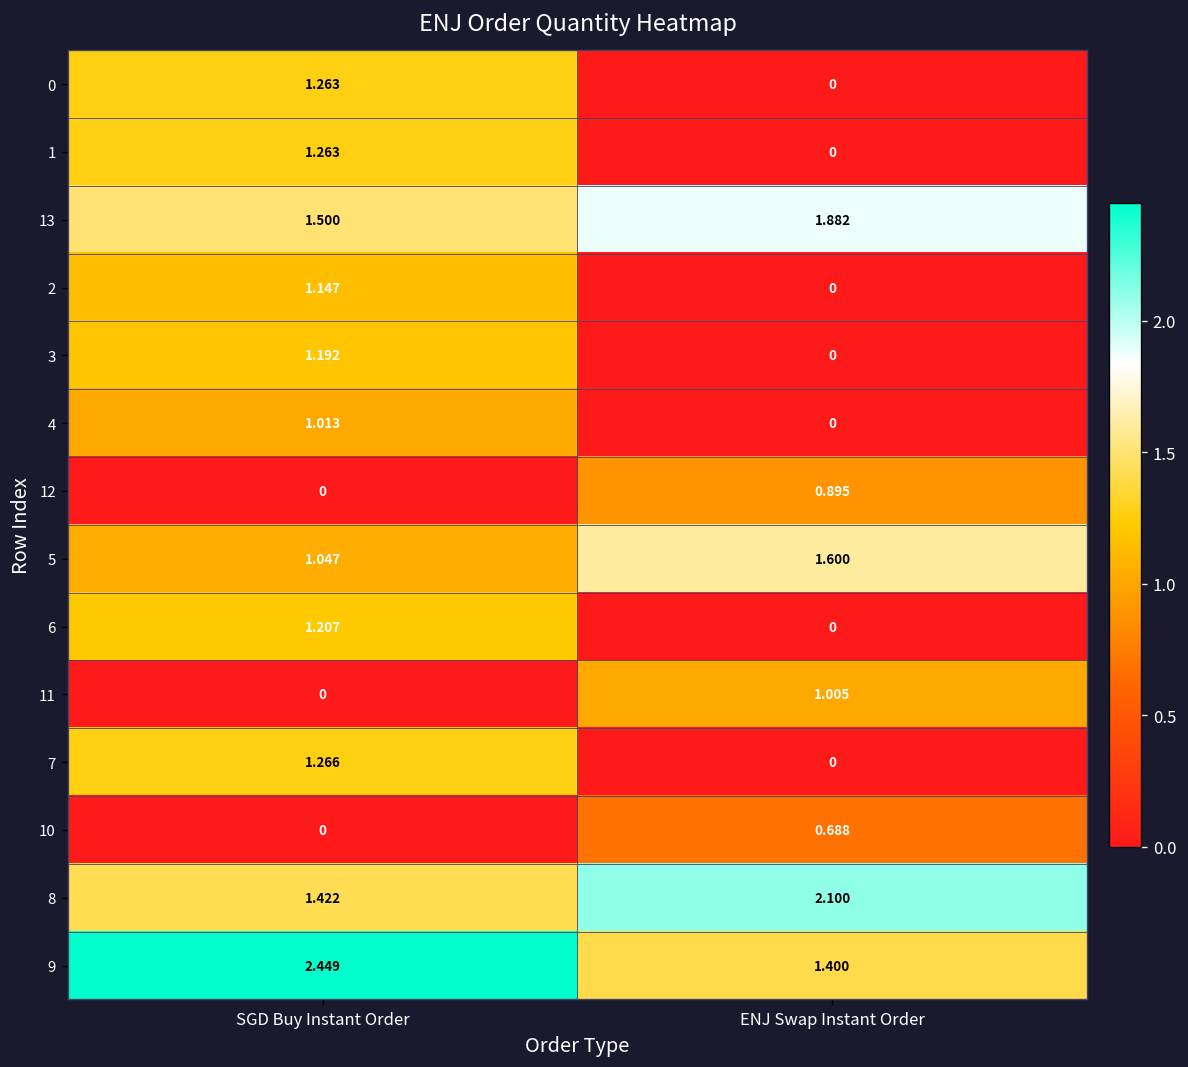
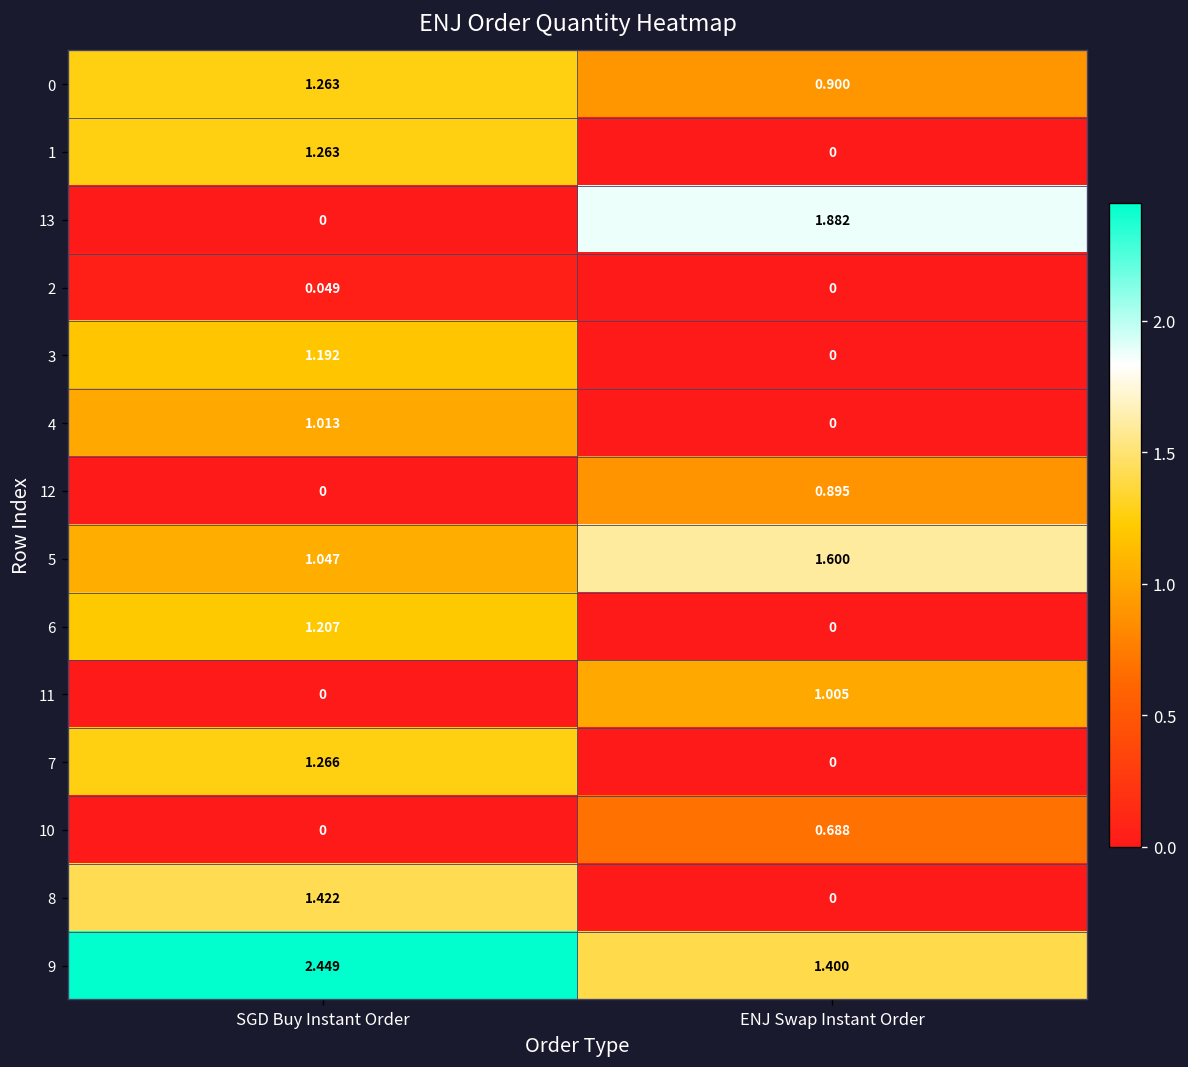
  {
    "0": {
      "SGD Buy Instant Order": 1.263,
-     "ENJ Swap Instant Order": 0
+     "ENJ Swap Instant Order": 0.900
    },
    "1": {
      "SGD Buy Instant Order": 1.263,
      "ENJ Swap Instant Order": 0
    },
    "13": {
-     "SGD Buy Instant Order": 1.500,
+     "SGD Buy Instant Order": 0,
      "ENJ Swap Instant Order": 1.882
    },
    "2": {
-     "SGD Buy Instant Order": 1.147,
+     "SGD Buy Instant Order": 0.049,
      "ENJ Swap Instant Order": 0
    },
    "3": {
      "SGD Buy Instant Order": 1.192,
      "ENJ Swap Instant Order": 0
    },
    "4": {
      "SGD Buy Instant Order": 1.013,
      "ENJ Swap Instant Order": 0
    },
    "12": {
      "SGD Buy Instant Order": 0,
      "ENJ Swap Instant Order": 0.895
    },
    "5": {
      "SGD Buy Instant Order": 1.047,
      "ENJ Swap Instant Order": 1.600
    },
    "6": {
      "SGD Buy Instant Order": 1.207,
      "ENJ Swap Instant Order": 0
    },
    "11": {
      "SGD Buy Instant Order": 0,
      "ENJ Swap Instant Order": 1.005
    },
    "7": {
      "SGD Buy Instant Order": 1.266,
      "ENJ Swap Instant Order": 0
    },
    "10": {
      "SGD Buy Instant Order": 0,
      "ENJ Swap Instant Order": 0.688
    },
    "8": {
      "SGD Buy Instant Order": 1.422,
-     "ENJ Swap Instant Order": 2.100
+     "ENJ Swap Instant Order": 0
    },
    "9": {
      "SGD Buy Instant Order": 2.449,
      "ENJ Swap Instant Order": 1.400
    }
  }
